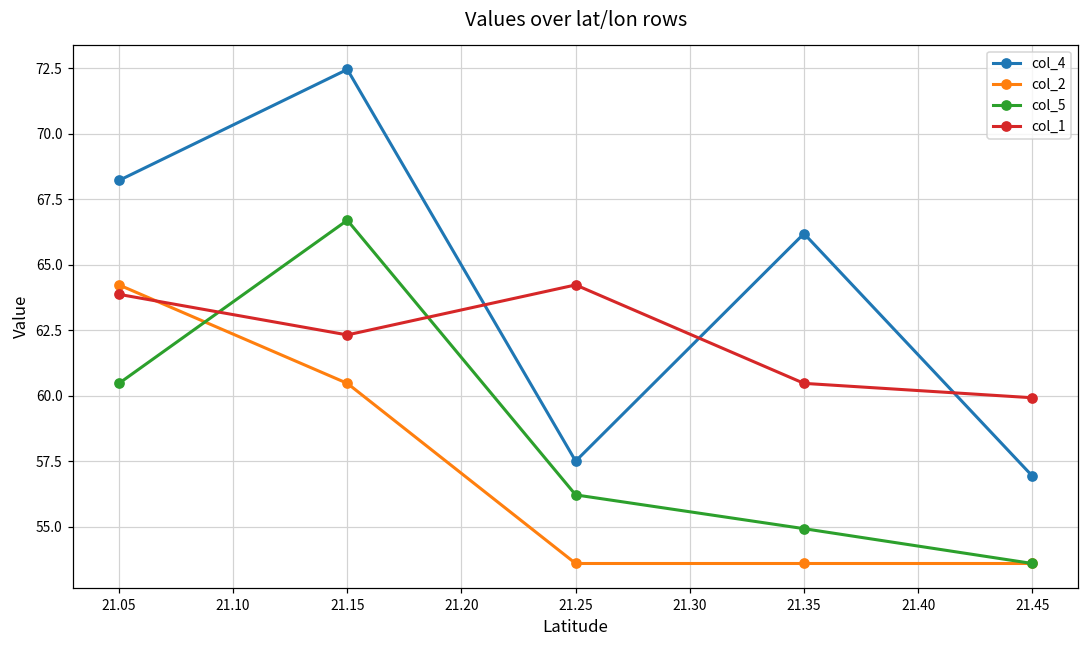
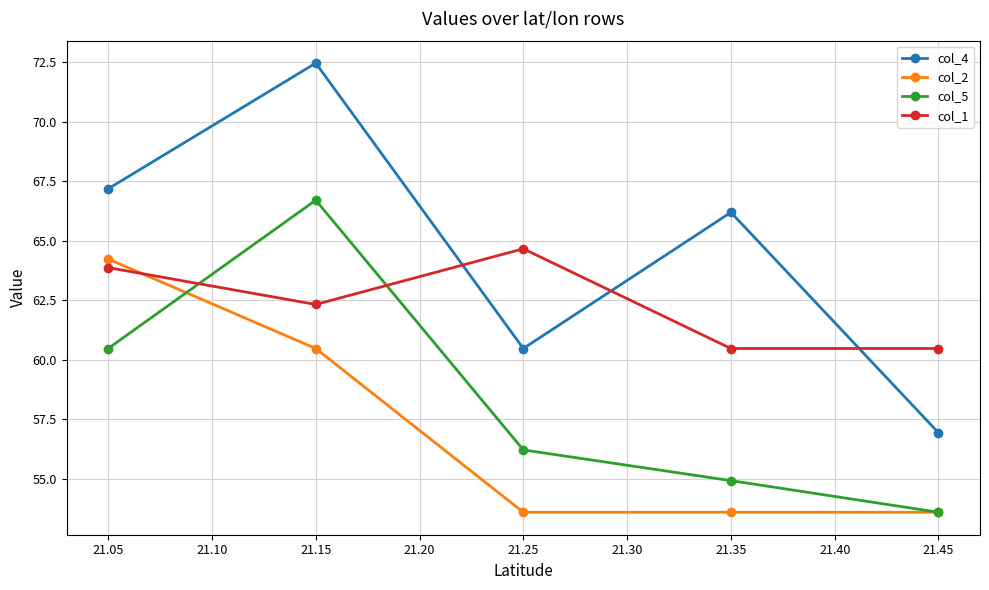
  {
    "col_4": {
-     "21.05": 68.2,
+     "21.05": 67.2,
      "21.15": 72.5,
-     "21.25": 57.5,
+     "21.25": 60.5,
      "21.35": 66.2,
      "21.45": 56.9
    },
    "col_2": {
      "21.05": 64.2,
      "21.15": 60.5,
      "21.25": 53.6,
      "21.35": 53.6
    },
    "col_5": {
      "21.05": 60.5,
      "21.15": 66.7,
      "21.25": 56.2,
      "21.35": 54.9
    },
    "col_1": {
      "21.05": 63.9,
      "21.15": 62.3,
-     "21.25": 64.2,
+     "21.25": 64.7,
      "21.35": 60.5,
-     "21.45": 59.9
+     "21.45": 60.5
    }
  }
